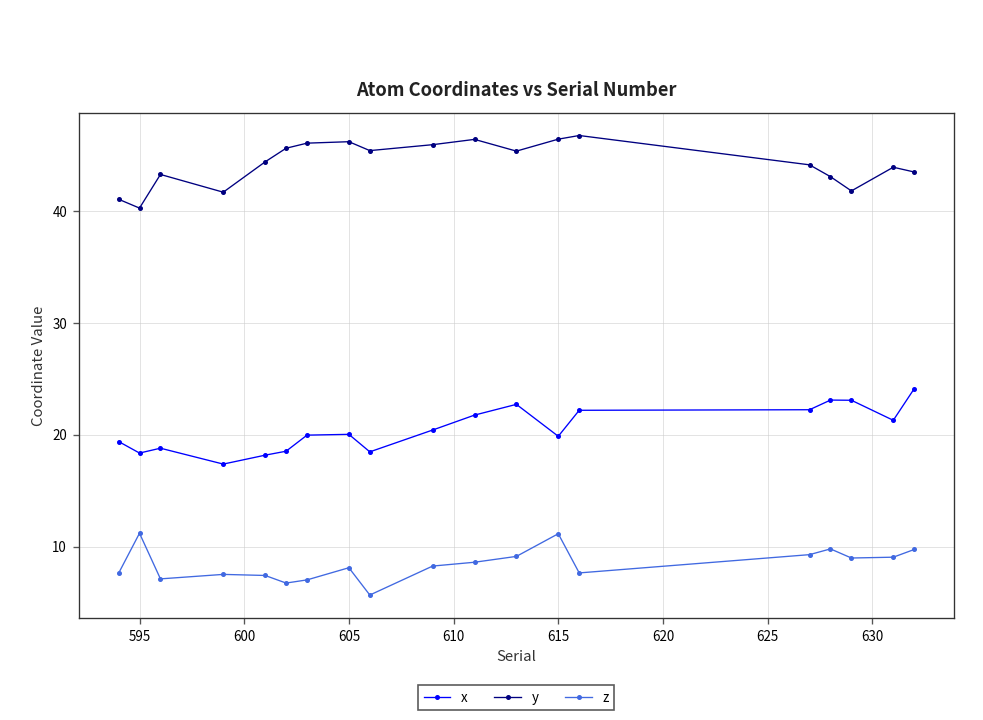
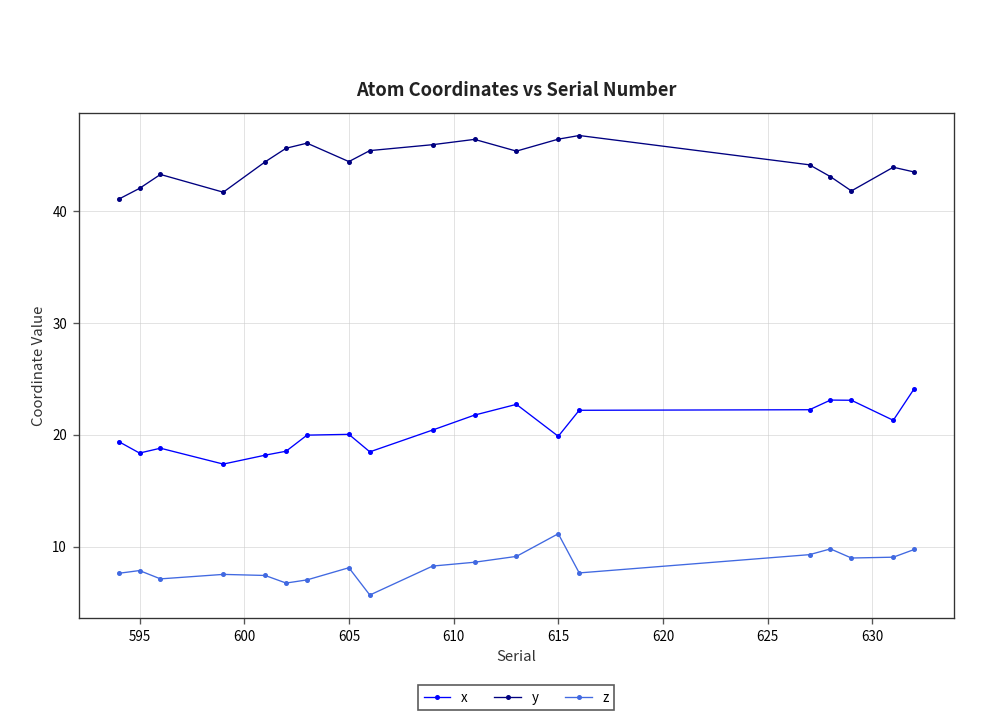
  {
    "x": {
      "595": 18,
      "605": 20,
      "615": 20
    },
    "y": {
-     "595": 40,
-     "605": 46,
+     "595": 42,
+     "605": 44,
      "615": 46
    },
    "z": {
-     "595": 11,
+     "595": 8,
      "605": 8,
      "615": 11
    }
  }
